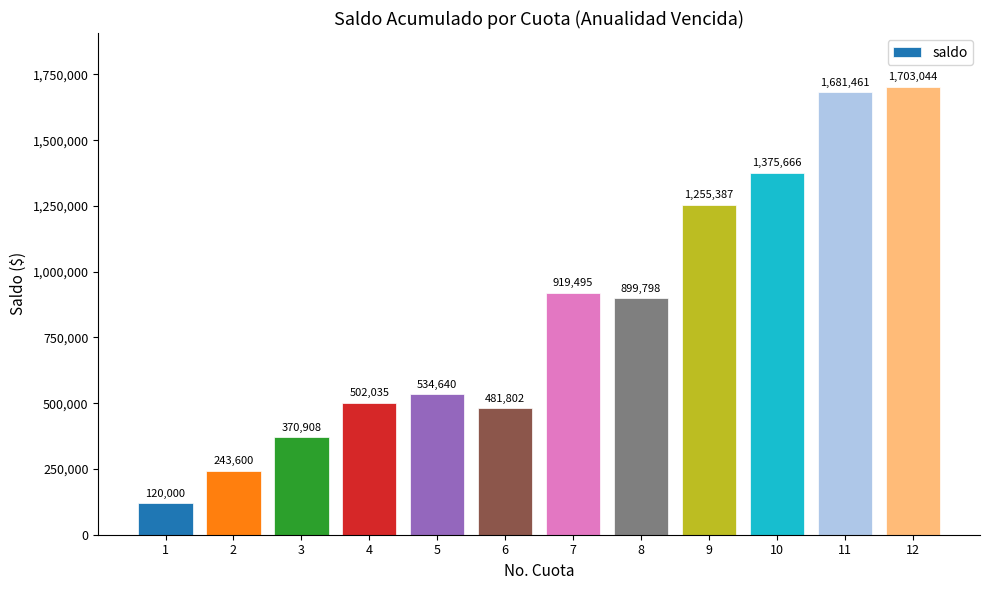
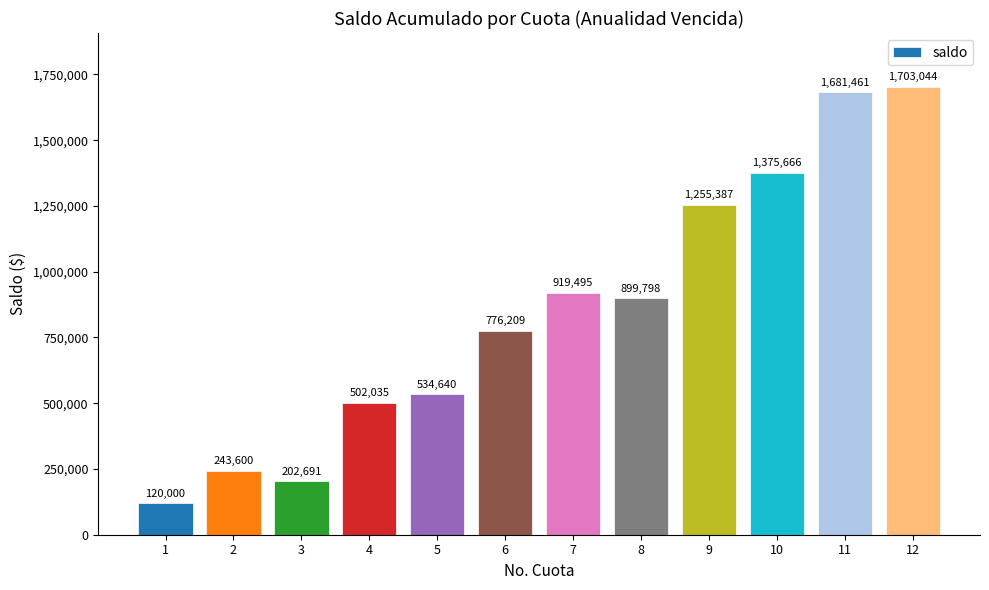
  {
    "1": "120,000",
    "2": "243,600",
-   "3": "370,908",
+   "3": "202,691",
    "4": "502,035",
    "5": "534,640",
-   "6": "481,802",
+   "6": "776,209",
    "7": "919,495",
    "8": "899,798",
    "9": "1,255,387",
    "10": "1,375,666",
    "11": "1,681,461",
    "12": "1,703,044"
  }
